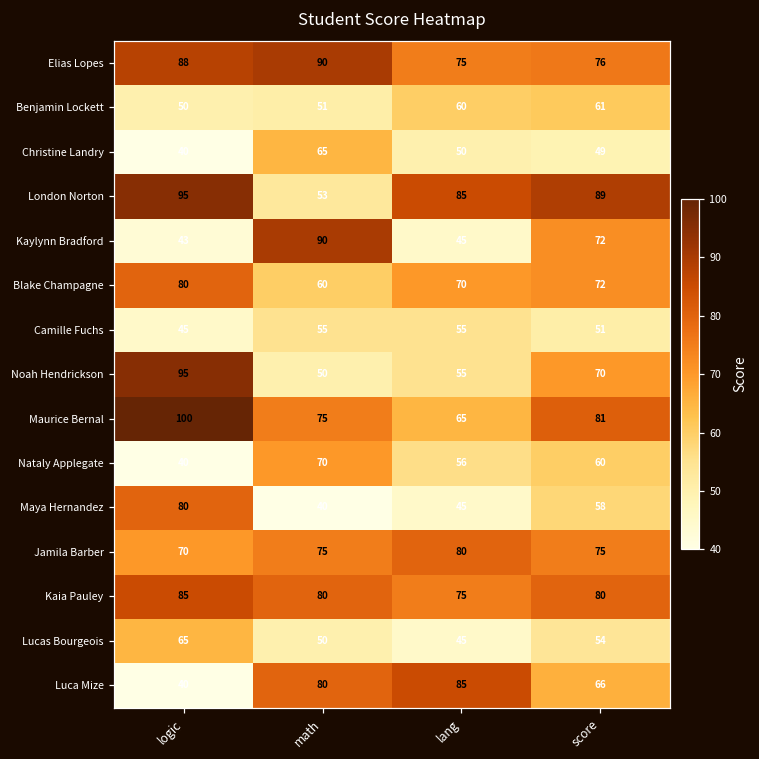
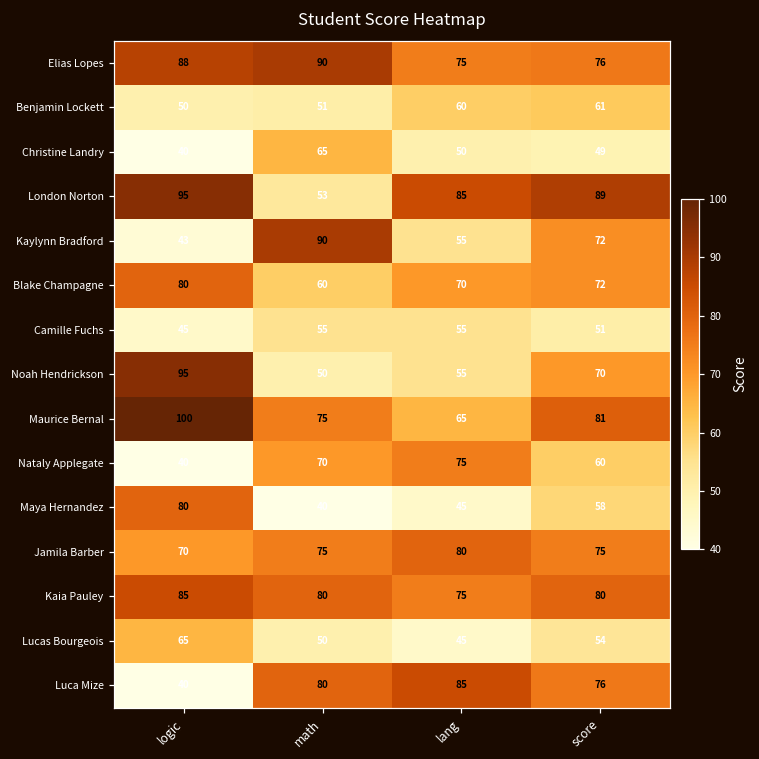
  {
    "Elias Lopes": {
      "logic": 88,
      "math": 90,
      "lang": 75,
      "score": 76
    },
    "Benjamin Lockett": {
      "logic": 50,
      "math": 51,
      "lang": 60,
      "score": 61
    },
    "Christine Landry": {
      "math": 65,
      "lang": 50,
      "score": 49
    },
    "London Norton": {
      "logic": 95,
      "math": 53,
      "lang": 85,
      "score": 89
    },
    "Kaylynn Bradford": {
      "math": 90,
-     "lang": 45,
+     "lang": 55,
      "score": 72
    },
    "Blake Champagne": {
      "logic": 80,
      "math": 60,
      "lang": 70,
      "score": 72
    },
    "Camille Fuchs": {
      "logic": 45,
      "math": 55,
      "lang": 55,
      "score": 51
    },
    "Noah Hendrickson": {
      "logic": 95,
      "math": 50,
      "lang": 55,
      "score": 70
    },
    "Maurice Bernal": {
      "logic": 100,
      "math": 75,
      "lang": 65,
      "score": 81
    },
    "Nataly Applegate": {
      "math": 70,
-     "lang": 56,
+     "lang": 75,
      "score": 60
    },
    "Maya Hernandez": {
      "logic": 80,
      "lang": 45,
      "score": 58
    },
    "Jamila Barber": {
      "logic": 70,
      "math": 75,
      "lang": 80,
      "score": 75
    },
    "Kaia Pauley": {
      "logic": 85,
      "math": 80,
      "lang": 75,
      "score": 80
    },
    "Lucas Bourgeois": {
      "logic": 65,
      "math": 50,
      "lang": 45,
      "score": 54
    },
    "Luca Mize": {
      "math": 80,
      "lang": 85,
-     "score": 66
+     "score": 76
    }
  }
